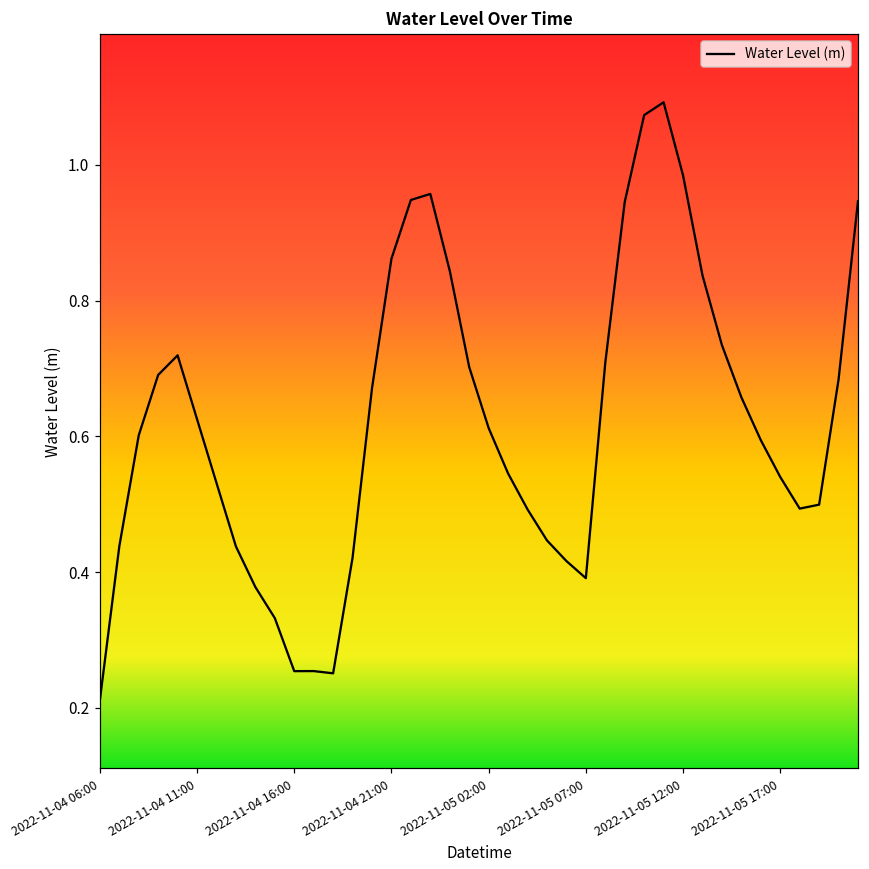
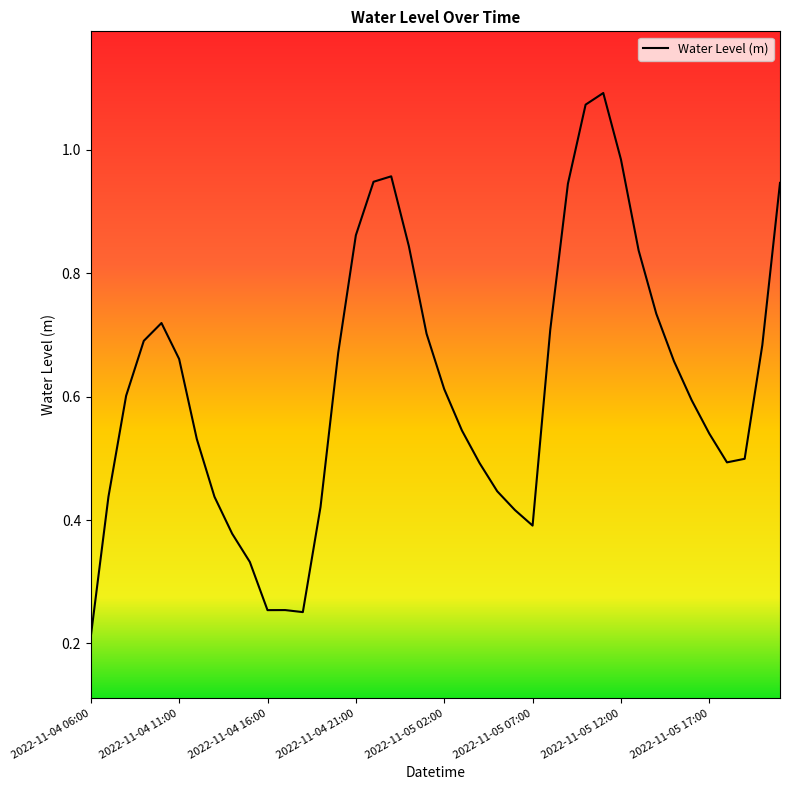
  {
    "2022-11-04 06:00": 0.21,
-   "2022-11-04 11:00": 0.63,
+   "2022-11-04 11:00": 0.66,
    "2022-11-04 16:00": 0.25,
    "2022-11-04 21:00": 0.86,
    "2022-11-05 02:00": 0.61,
    "2022-11-05 07:00": 0.39,
    "2022-11-05 12:00": 0.98,
    "2022-11-05 17:00": 0.54
  }
